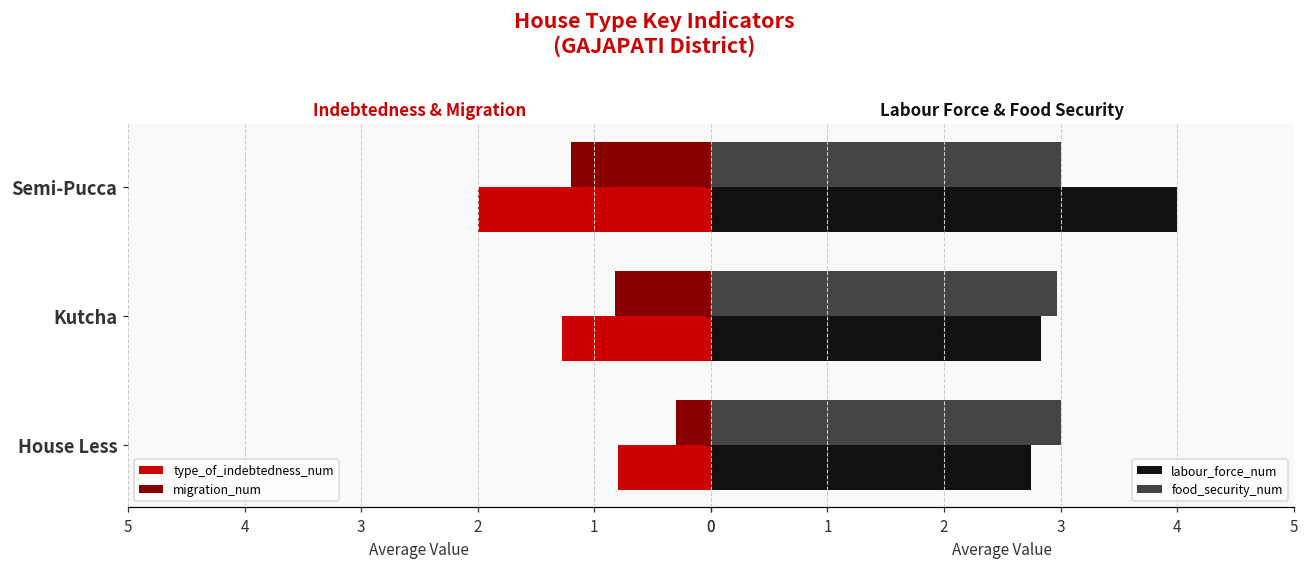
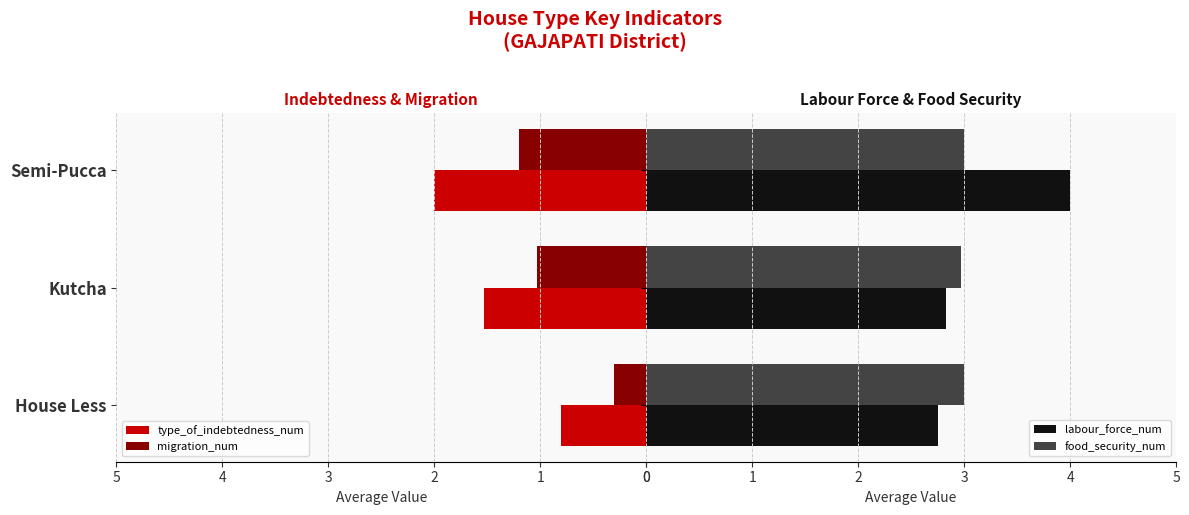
  {
    "Indebtedness & Migration": {
      "type_of_indebtedness_num": {
        "Semi-Pucca": 2.00,
-       "Kutcha": 1.28,
+       "Kutcha": 1.53,
        "House Less": 0.80
      },
      "migration_num": {
        "Semi-Pucca": 1.20,
-       "Kutcha": 0.82,
+       "Kutcha": 1.03,
        "House Less": 0.30
      }
    }
  }
